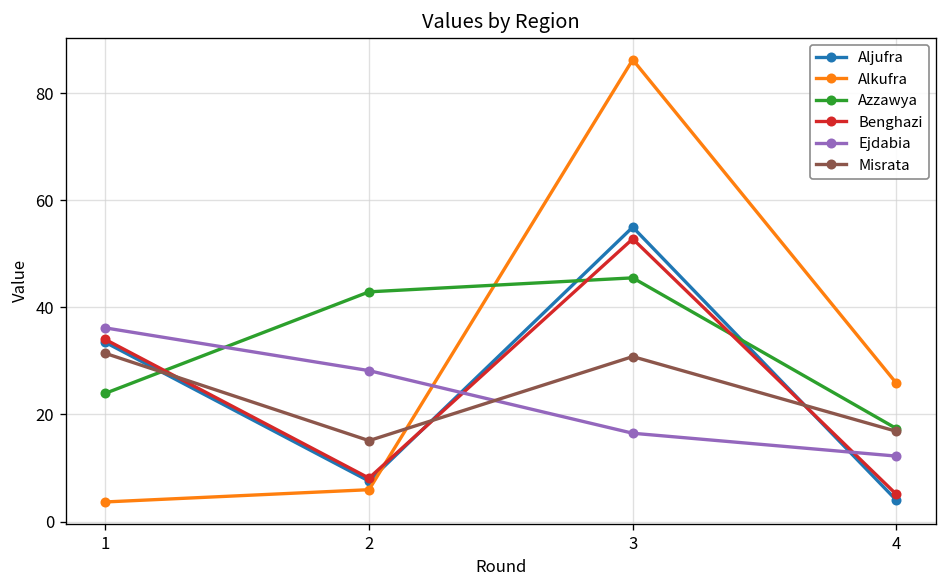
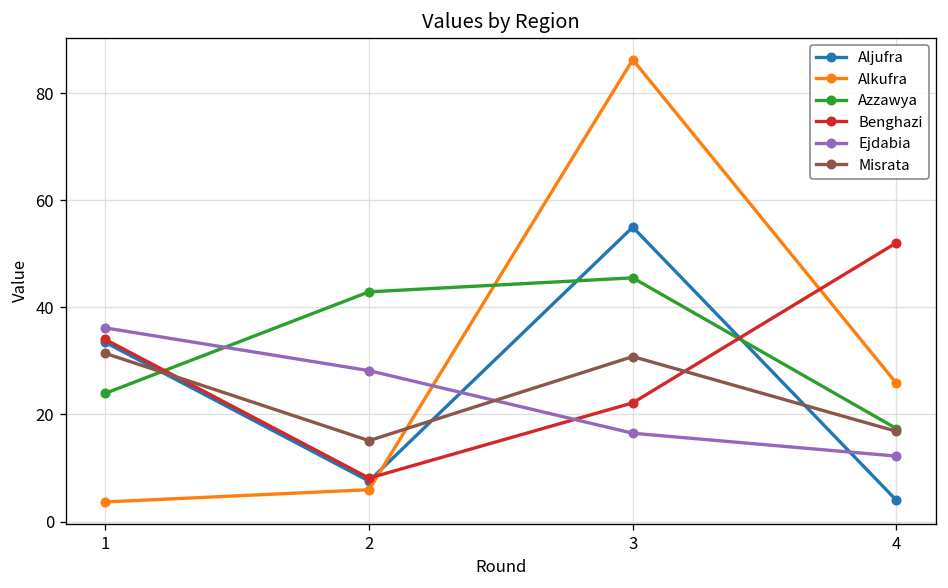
  {
    "Aljufra": {
      "3": 55,
      "4": 4
    },
    "Alkufra": {
      "1": 4,
      "2": 6,
      "3": 86,
      "4": 26
    },
    "Azzawya": {
      "1": 24,
      "2": 43,
      "3": 46
    },
    "Benghazi": {
-     "3": 53,
-     "4": 5
+     "3": 22,
+     "4": 52
    },
    "Ejdabia": {
      "1": 36,
      "2": 28,
      "3": 17,
      "4": 12
    },
    "Misrata": {
      "1": 31,
      "2": 15,
      "3": 31
    }
  }
